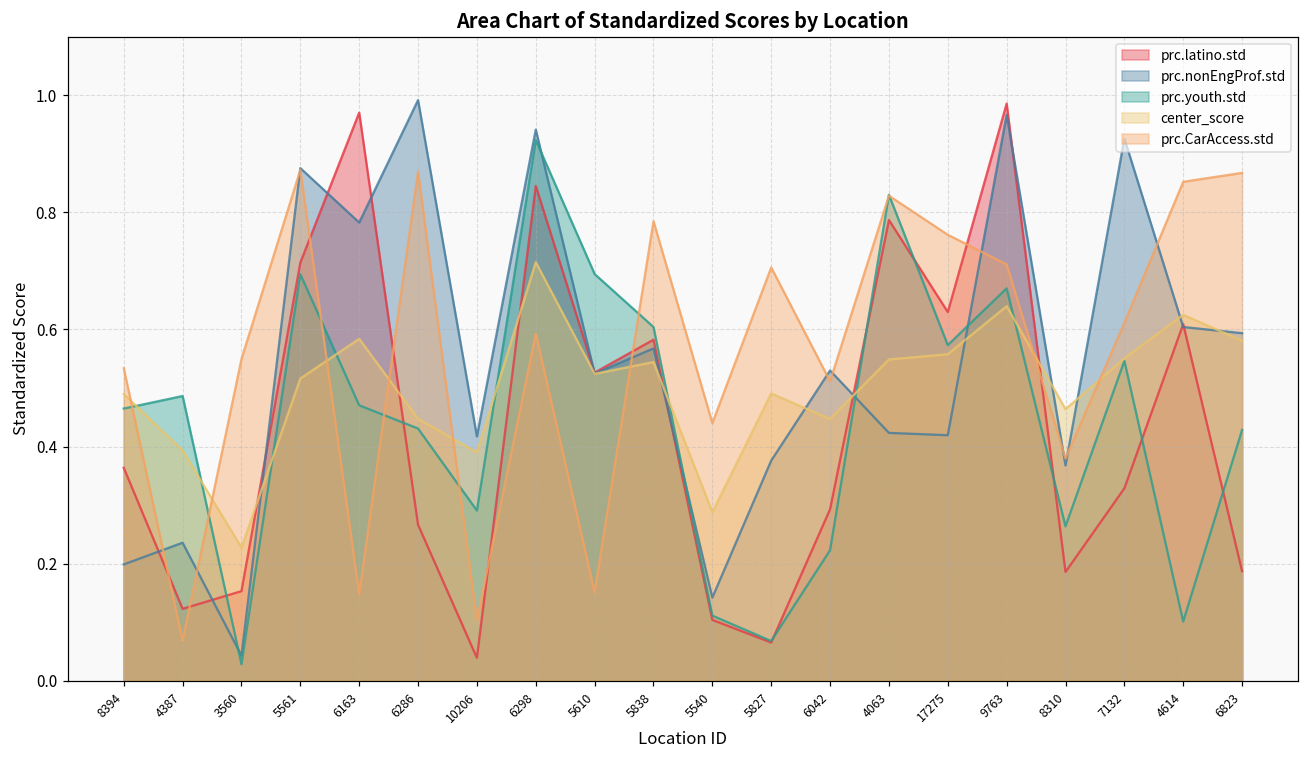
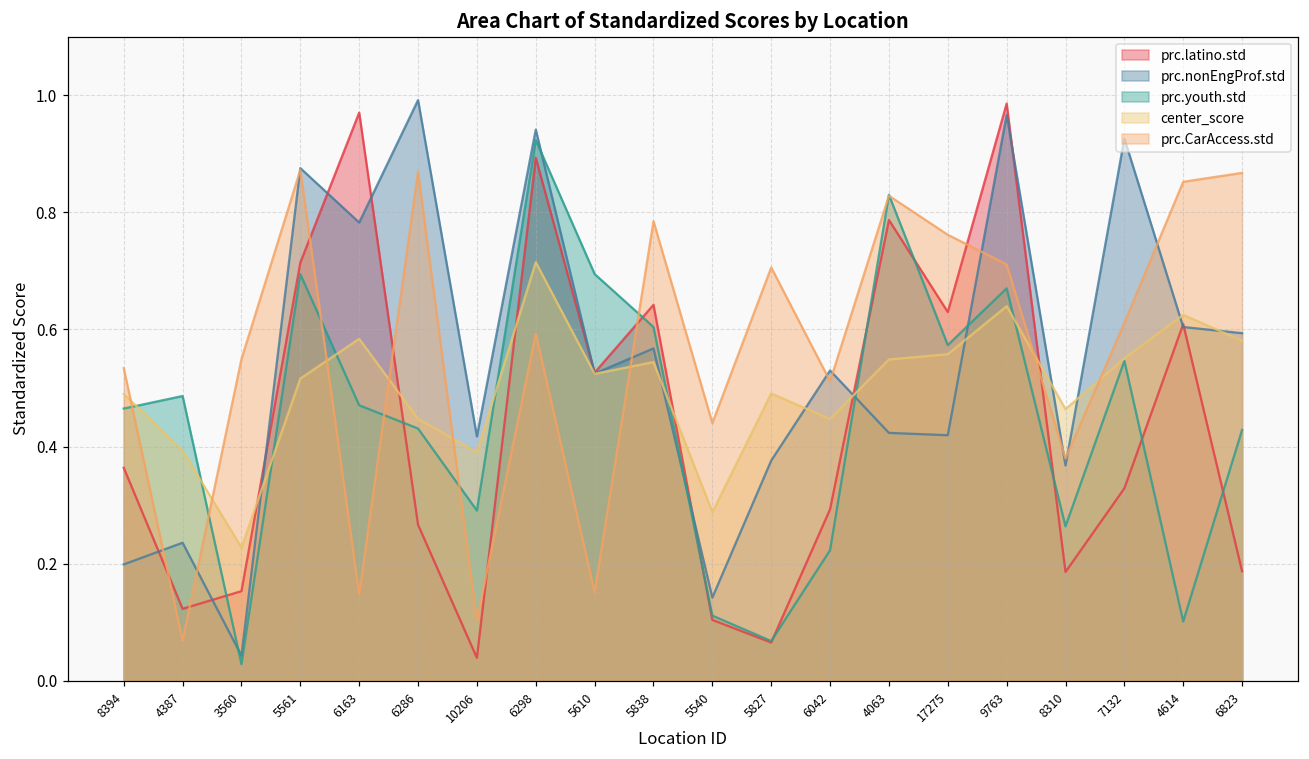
  {
    "prc.latino.std": {
      "8394": 0.36,
      "4387": 0.12,
      "3560": 0.15,
      "5561": 0.71,
      "6163": 0.97,
      "6286": 0.27,
      "10206": 0.04,
-     "6298": 0.84,
-     "5838": 0.58,
+     "6298": 0.89,
+     "5838": 0.64,
      "5540": 0.10,
      "6042": 0.29,
      "4063": 0.79,
      "17275": 0.63,
      "9763": 0.99,
      "8310": 0.19,
      "7132": 0.33,
      "4614": 0.61,
      "6823": 0.19
    }
  }
